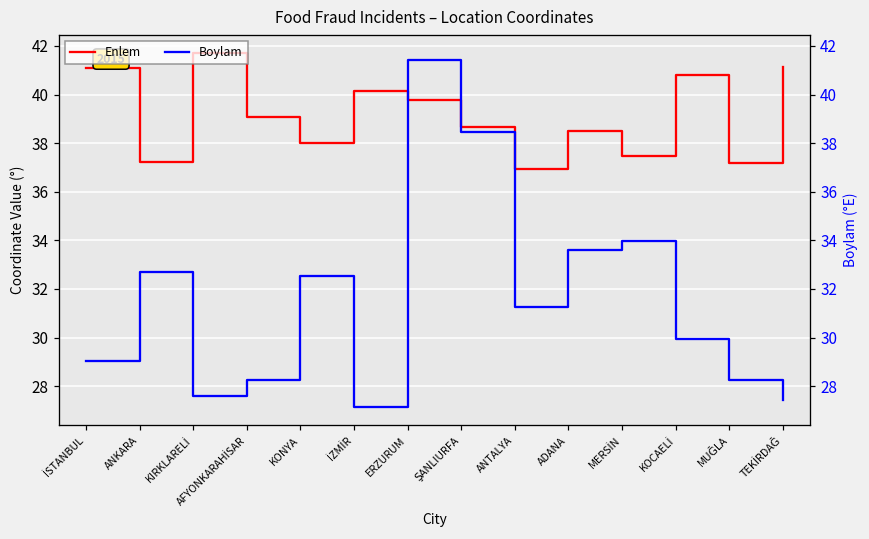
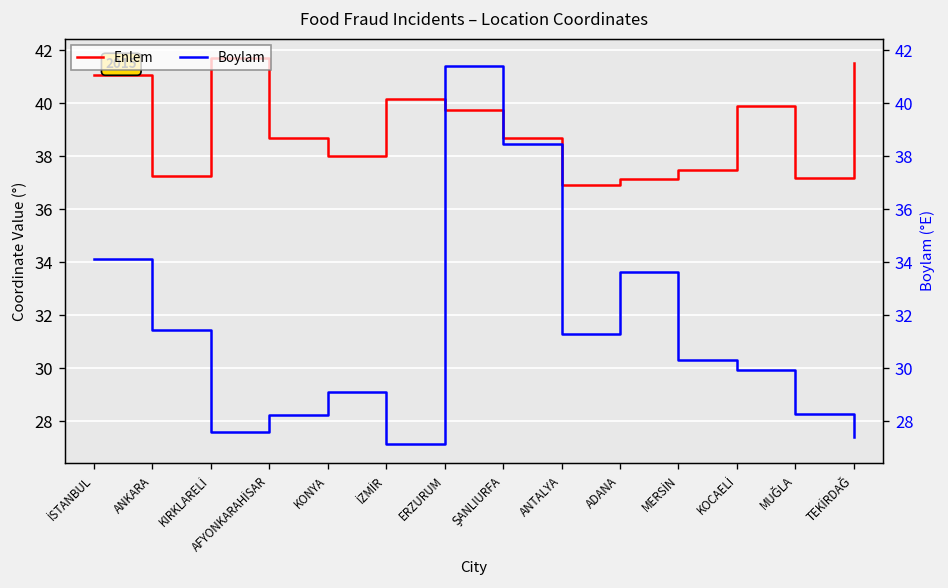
  {
    "Enlem": {
      "ANKARA": 37.2,
-     "AFYONKARAHİSAR": 39.1,
+     "AFYONKARAHİSAR": 38.7,
      "KONYA": 38.0,
      "İZMİR": 40.1,
      "ERZURUM": 39.8,
      "ŞANLIURFA": 38.7,
      "ANTALYA": 36.9,
-     "ADANA": 38.5,
+     "ADANA": 37.1,
      "MERSİN": 37.5,
-     "KOCAELİ": 40.8,
+     "KOCAELİ": 39.9,
      "MUĞLA": 37.2,
-     "TEKİRDAĞ": 41.1
+     "TEKİRDAĞ": 41.5
    },
    "Boylam": {
-     "İSTANBUL": 29.1,
-     "ANKARA": 32.7,
+     "İSTANBUL": 34.1,
+     "ANKARA": 31.4,
      "KIRKLARELİ": 27.6,
      "AFYONKARAHİSAR": 28.2,
-     "KONYA": 32.5,
+     "KONYA": 29.1,
      "İZMİR": 27.1,
      "ERZURUM": 41.4,
      "ŞANLIURFA": 38.5,
      "ANTALYA": 31.3,
      "ADANA": 33.6,
-     "MERSİN": 34.0,
+     "MERSİN": 30.3,
      "KOCAELİ": 30.0,
      "MUĞLA": 28.3,
      "TEKİRDAĞ": 27.4
    }
  }
